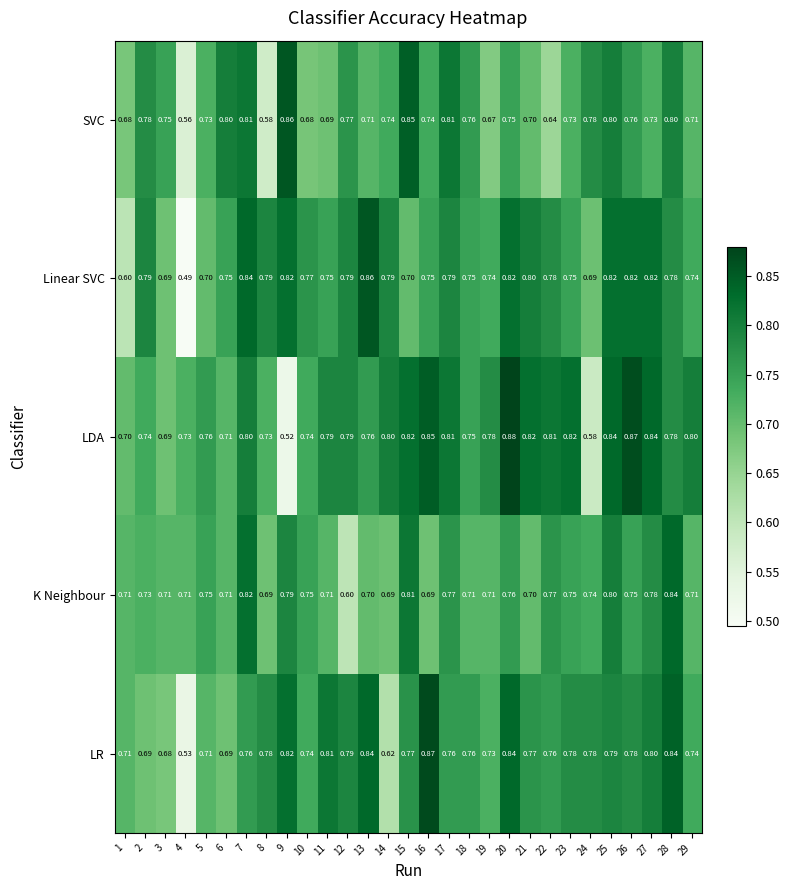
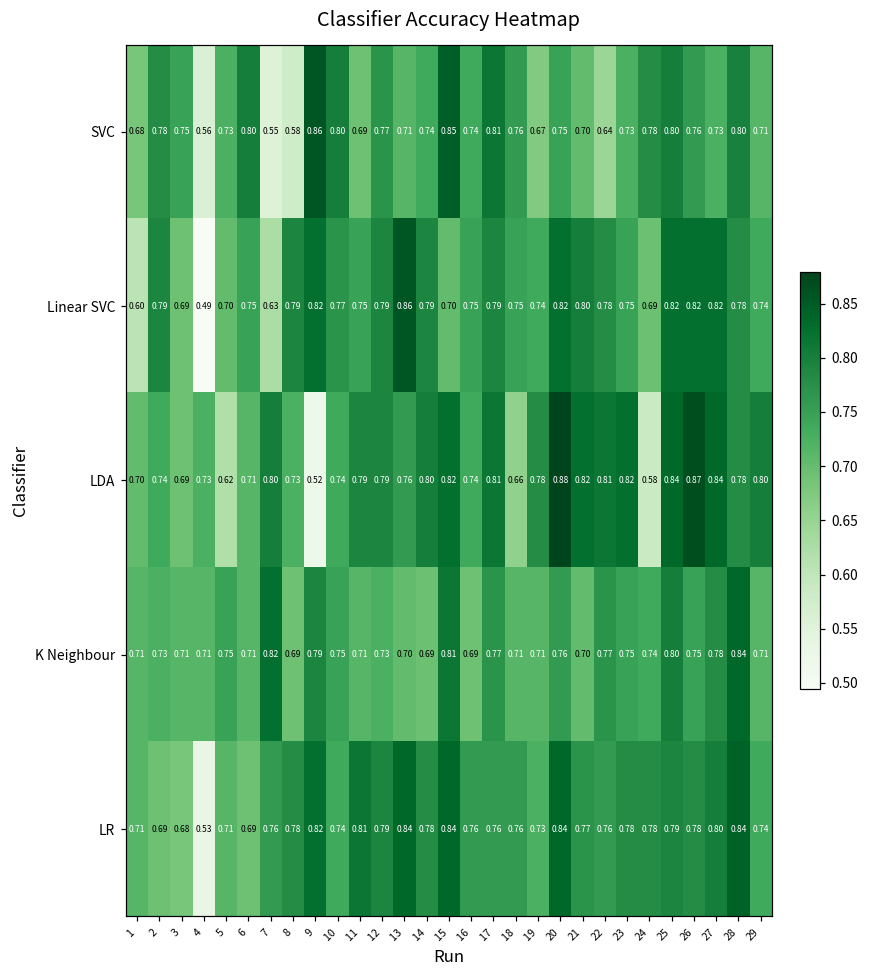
  {
    "SVC": {
      "1": 0.68,
      "2": 0.78,
      "3": 0.75,
      "4": 0.56,
      "5": 0.73,
      "6": 0.80,
-     "7": 0.81,
+     "7": 0.55,
      "8": 0.58,
      "9": 0.86,
-     "10": 0.68,
+     "10": 0.80,
      "11": 0.69,
      "12": 0.77,
      "13": 0.71,
      "14": 0.74,
      "15": 0.85,
      "16": 0.74,
      "17": 0.81,
      "18": 0.76,
      "19": 0.67,
      "20": 0.75,
      "21": 0.70,
      "22": 0.64,
      "23": 0.73,
      "24": 0.78,
      "25": 0.80,
      "26": 0.76,
      "27": 0.73,
      "28": 0.80,
      "29": 0.71
    },
    "Linear SVC": {
      "1": 0.60,
      "2": 0.79,
      "3": 0.69,
      "4": 0.49,
      "5": 0.70,
      "6": 0.75,
-     "7": 0.84,
+     "7": 0.63,
      "8": 0.79,
      "9": 0.82,
      "10": 0.77,
      "11": 0.75,
      "12": 0.79,
      "13": 0.86,
      "14": 0.79,
      "15": 0.70,
      "16": 0.75,
      "17": 0.79,
      "18": 0.75,
      "19": 0.74,
      "20": 0.82,
      "21": 0.80,
      "22": 0.78,
      "23": 0.75,
      "24": 0.69,
      "25": 0.82,
      "26": 0.82,
      "27": 0.82,
      "28": 0.78,
      "29": 0.74
    },
    "LDA": {
      "1": 0.70,
      "2": 0.74,
      "3": 0.69,
      "4": 0.73,
-     "5": 0.76,
+     "5": 0.62,
      "6": 0.71,
      "7": 0.80,
      "8": 0.73,
      "9": 0.52,
      "10": 0.74,
      "11": 0.79,
      "12": 0.79,
      "13": 0.76,
      "14": 0.80,
      "15": 0.82,
-     "16": 0.85,
+     "16": 0.74,
      "17": 0.81,
-     "18": 0.75,
+     "18": 0.66,
      "19": 0.78,
      "20": 0.88,
      "21": 0.82,
      "22": 0.81,
      "23": 0.82,
      "24": 0.58,
      "25": 0.84,
      "26": 0.87,
      "27": 0.84,
      "28": 0.78,
      "29": 0.80
    },
    "K Neighbour": {
      "1": 0.71,
      "2": 0.73,
      "3": 0.71,
      "4": 0.71,
      "5": 0.75,
      "6": 0.71,
      "7": 0.82,
      "8": 0.69,
      "9": 0.79,
      "10": 0.75,
      "11": 0.71,
-     "12": 0.60,
+     "12": 0.73,
      "13": 0.70,
      "14": 0.69,
      "15": 0.81,
      "16": 0.69,
      "17": 0.77,
      "18": 0.71,
      "19": 0.71,
      "20": 0.76,
      "21": 0.70,
      "22": 0.77,
      "23": 0.75,
      "24": 0.74,
      "25": 0.80,
      "26": 0.75,
      "27": 0.78,
      "28": 0.84,
      "29": 0.71
    },
    "LR": {
      "1": 0.71,
      "2": 0.69,
      "3": 0.68,
      "4": 0.53,
      "5": 0.71,
      "6": 0.69,
      "7": 0.76,
      "8": 0.78,
      "9": 0.82,
      "10": 0.74,
      "11": 0.81,
      "12": 0.79,
      "13": 0.84,
-     "14": 0.62,
-     "15": 0.77,
-     "16": 0.87,
+     "14": 0.78,
+     "15": 0.84,
+     "16": 0.76,
      "17": 0.76,
      "18": 0.76,
      "19": 0.73,
      "20": 0.84,
      "21": 0.77,
      "22": 0.76,
      "23": 0.78,
      "24": 0.78,
      "25": 0.79,
      "26": 0.78,
      "27": 0.80,
      "28": 0.84,
      "29": 0.74
    }
  }
